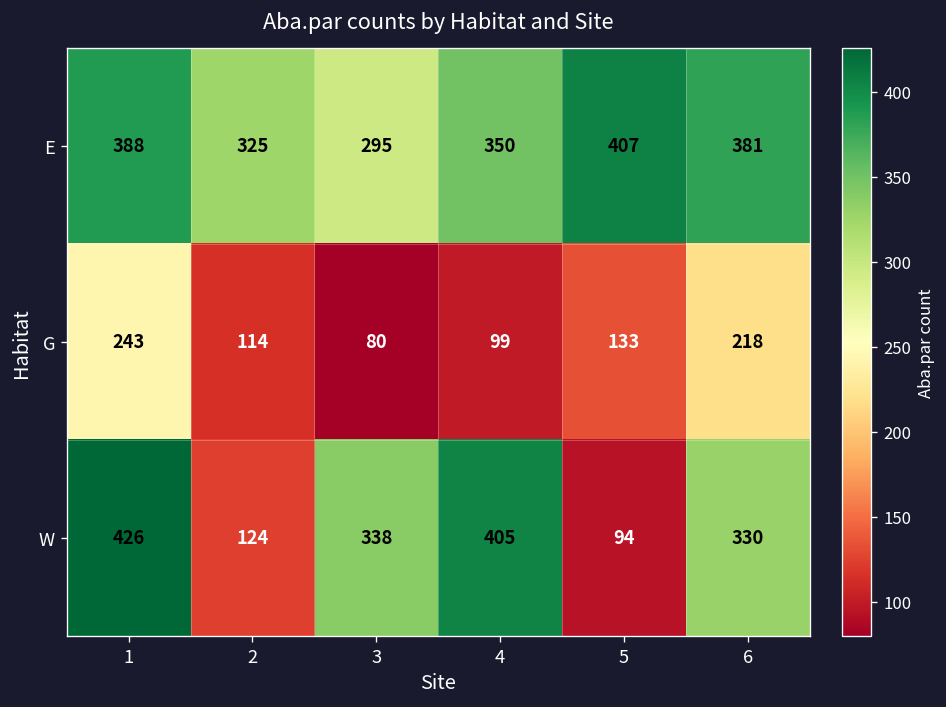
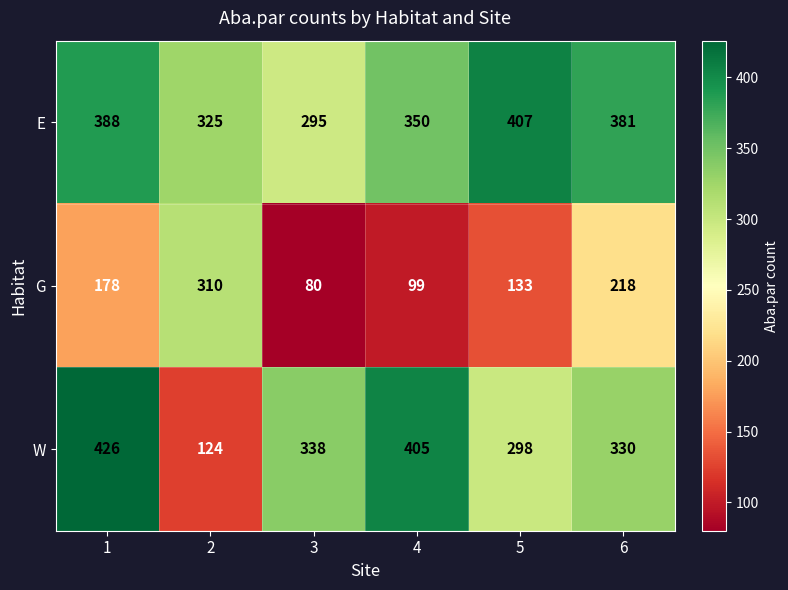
  {
    "E": {
      "1": 388,
      "2": 325,
      "3": 295,
      "4": 350,
      "5": 407,
      "6": 381
    },
    "G": {
-     "1": 243,
-     "2": 114,
+     "1": 178,
+     "2": 310,
      "3": 80,
      "4": 99,
      "5": 133,
      "6": 218
    },
    "W": {
      "1": 426,
      "2": 124,
      "3": 338,
      "4": 405,
-     "5": 94,
+     "5": 298,
      "6": 330
    }
  }
